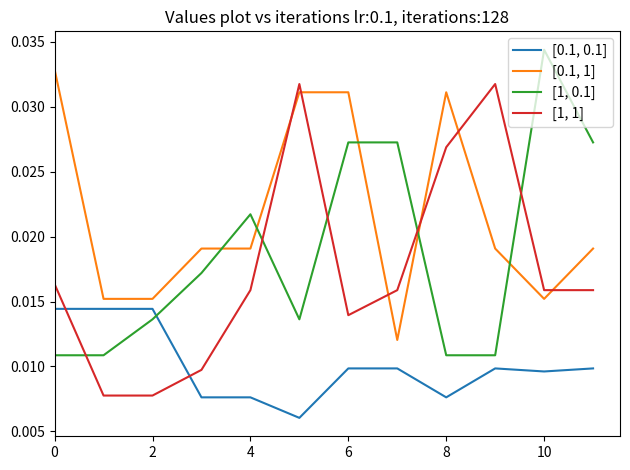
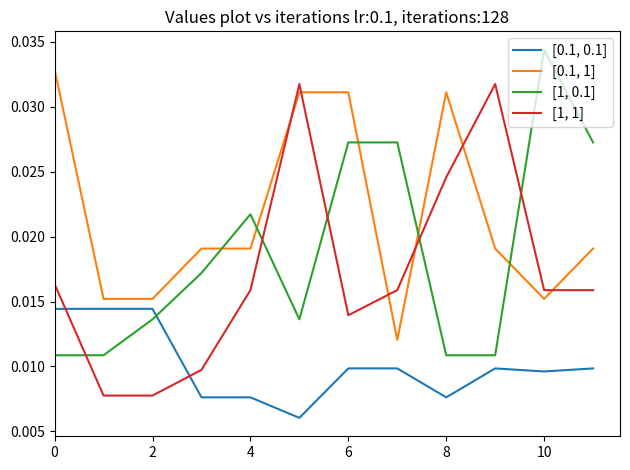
  {
    "[0.1, 0.1]": {
      "0": 0.0144,
      "2": 0.0144,
      "4": 0.0076,
      "6": 0.0099,
      "8": 0.0076,
      "10": 0.0096
    },
    "[0.1, 1]": {
      "0": 0.0329,
      "2": 0.0152,
      "4": 0.0191,
      "6": 0.0311,
      "8": 0.0311,
      "10": 0.0152
    },
    "[1, 0.1]": {
      "0": 0.0109,
      "2": 0.0136,
      "4": 0.0217,
      "6": 0.0273,
      "8": 0.0109
    },
    "[1, 1]": {
      "0": 0.0163,
      "2": 0.0078,
      "4": 0.0159,
      "6": 0.0140,
-     "8": 0.0269,
+     "8": 0.0246,
      "10": 0.0159
    }
  }
